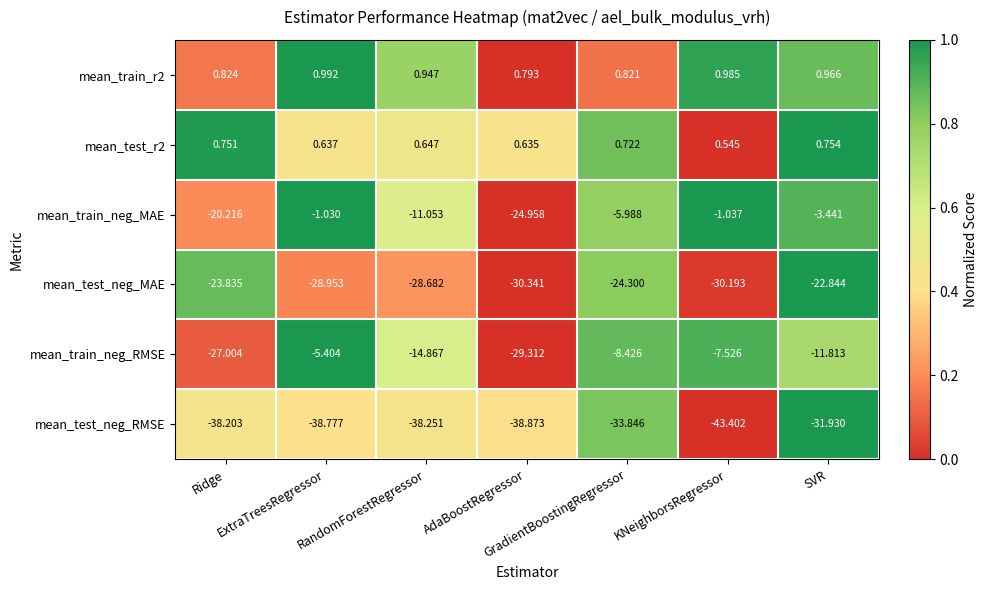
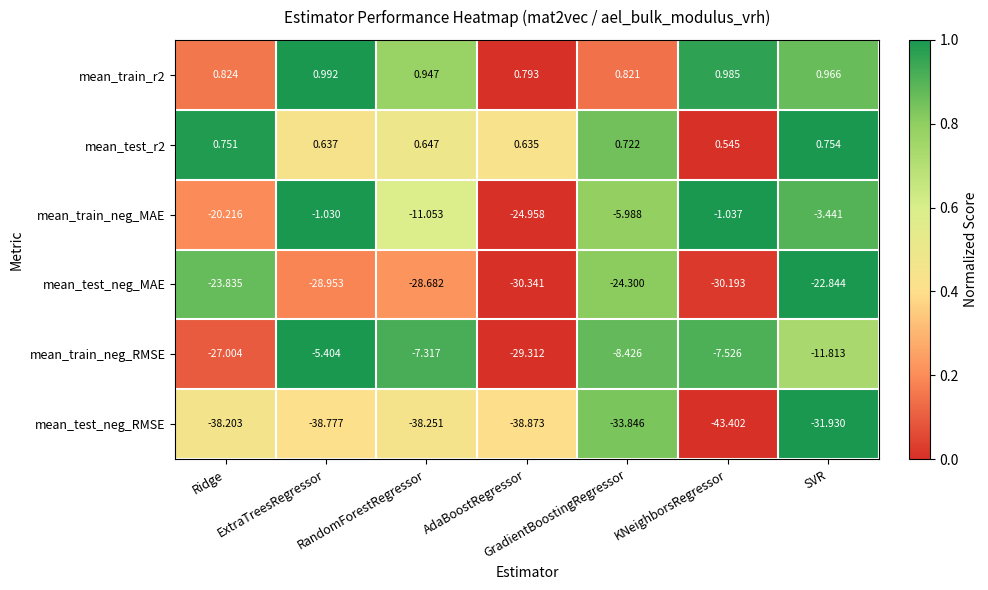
  {
    "mean_train_r2": {
      "Ridge": 0.824,
      "ExtraTreesRegressor": 0.992,
      "RandomForestRegressor": 0.947,
      "AdaBoostRegressor": 0.793,
      "GradientBoostingRegressor": 0.821,
      "KNeighborsRegressor": 0.985,
      "SVR": 0.966
    },
    "mean_test_r2": {
      "Ridge": 0.751,
      "ExtraTreesRegressor": 0.637,
      "RandomForestRegressor": 0.647,
      "AdaBoostRegressor": 0.635,
      "GradientBoostingRegressor": 0.722,
      "KNeighborsRegressor": 0.545,
      "SVR": 0.754
    },
    "mean_train_neg_MAE": {
      "Ridge": -20.216,
      "ExtraTreesRegressor": -1.030,
      "RandomForestRegressor": -11.053,
      "AdaBoostRegressor": -24.958,
      "GradientBoostingRegressor": -5.988,
      "KNeighborsRegressor": -1.037,
      "SVR": -3.441
    },
    "mean_test_neg_MAE": {
      "Ridge": -23.835,
      "ExtraTreesRegressor": -28.953,
      "RandomForestRegressor": -28.682,
      "AdaBoostRegressor": -30.341,
      "GradientBoostingRegressor": -24.300,
      "KNeighborsRegressor": -30.193,
      "SVR": -22.844
    },
    "mean_train_neg_RMSE": {
      "Ridge": -27.004,
      "ExtraTreesRegressor": -5.404,
-     "RandomForestRegressor": -14.867,
+     "RandomForestRegressor": -7.317,
      "AdaBoostRegressor": -29.312,
      "GradientBoostingRegressor": -8.426,
      "KNeighborsRegressor": -7.526,
      "SVR": -11.813
    },
    "mean_test_neg_RMSE": {
      "Ridge": -38.203,
      "ExtraTreesRegressor": -38.777,
      "RandomForestRegressor": -38.251,
      "AdaBoostRegressor": -38.873,
      "GradientBoostingRegressor": -33.846,
      "KNeighborsRegressor": -43.402,
      "SVR": -31.930
    }
  }
